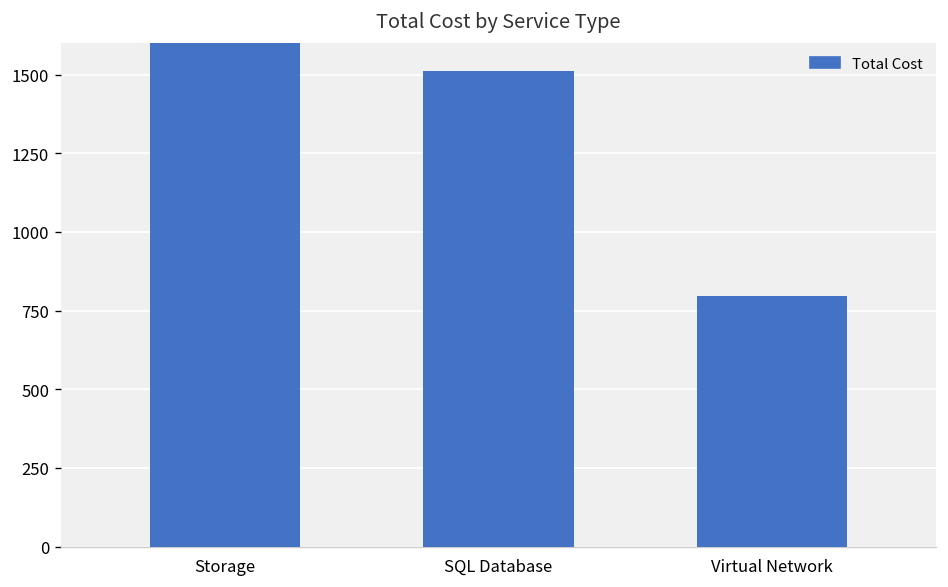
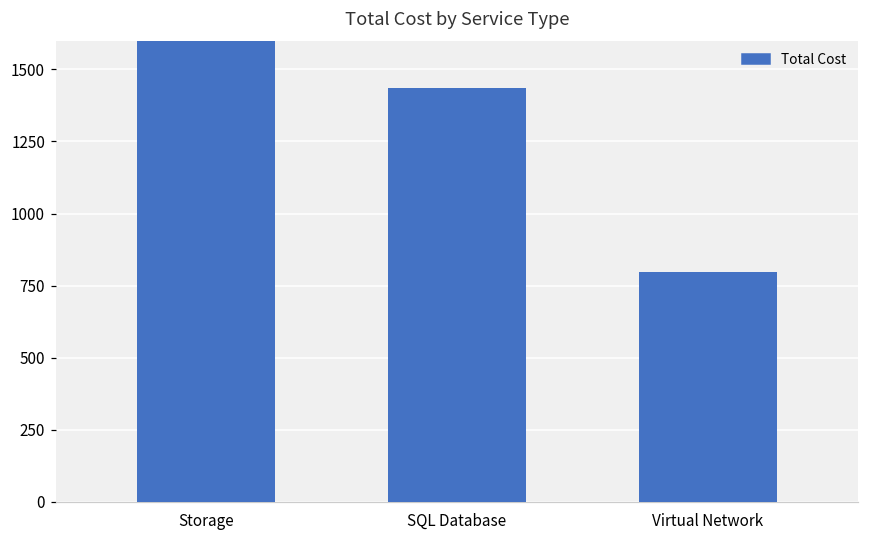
  {
-   "SQL Database": 1510,
+   "SQL Database": 1430,
    "Virtual Network": 800
  }
